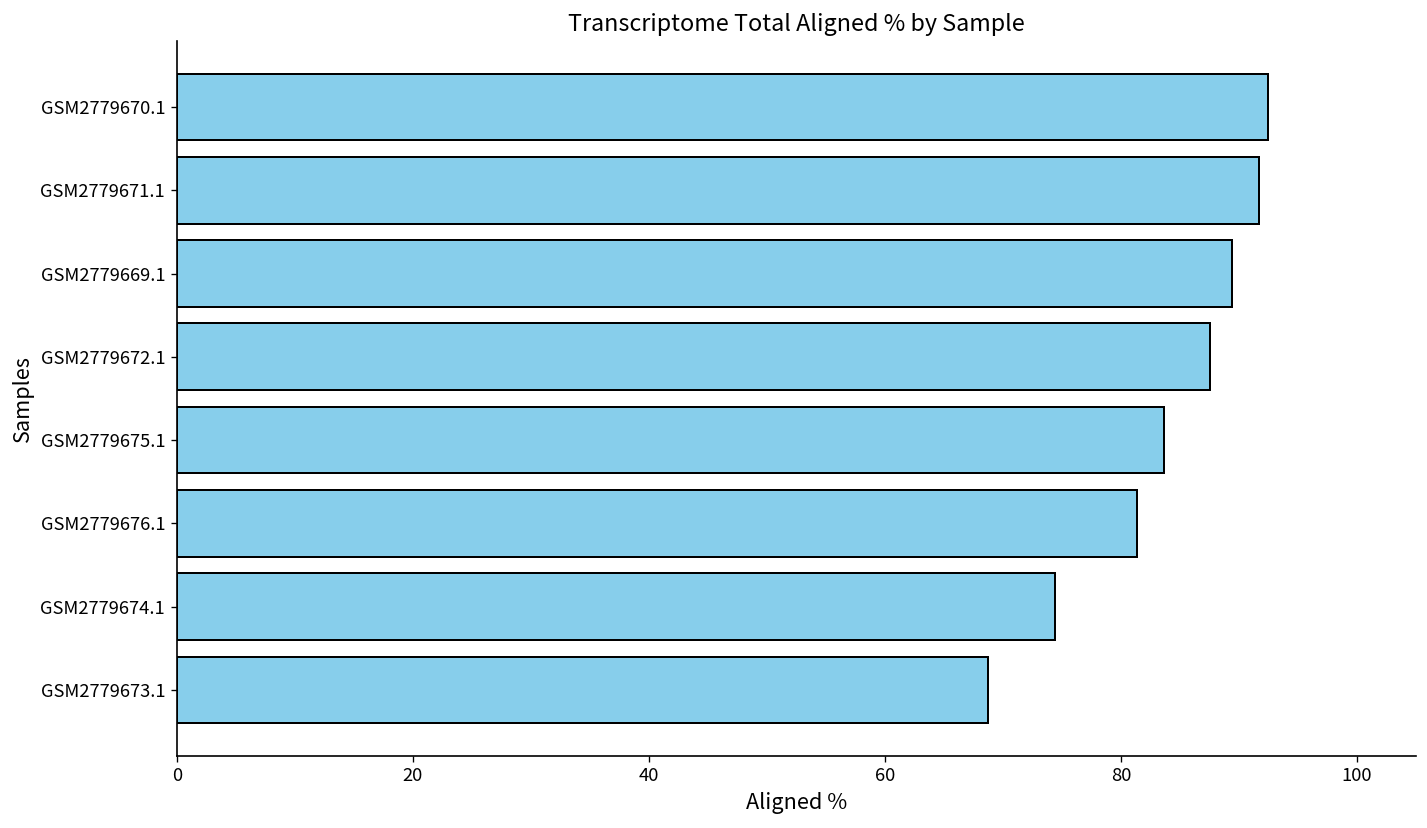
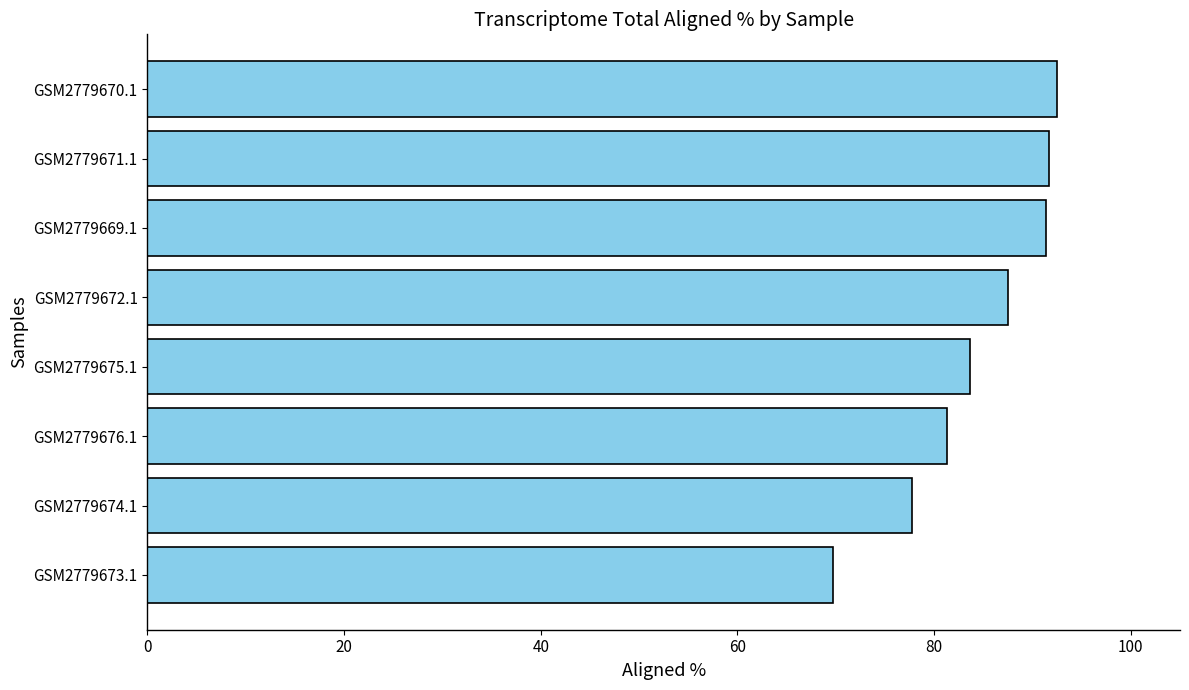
  {
    "GSM2779670.1": 92,
    "GSM2779671.1": 92,
-   "GSM2779669.1": 89,
+   "GSM2779669.1": 91,
    "GSM2779672.1": 88,
    "GSM2779675.1": 84,
    "GSM2779676.1": 81,
-   "GSM2779674.1": 74,
-   "GSM2779673.1": 69
+   "GSM2779674.1": 78,
+   "GSM2779673.1": 70
  }
